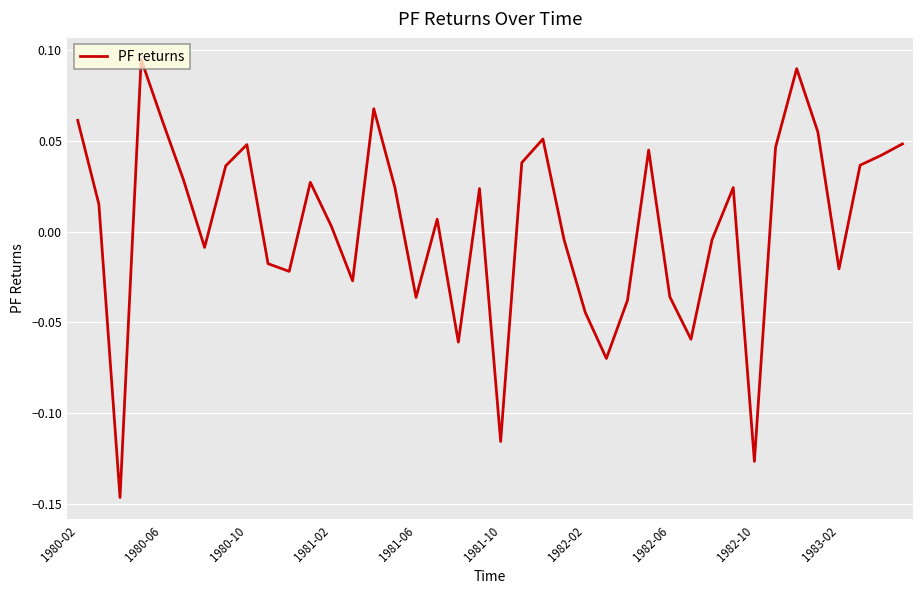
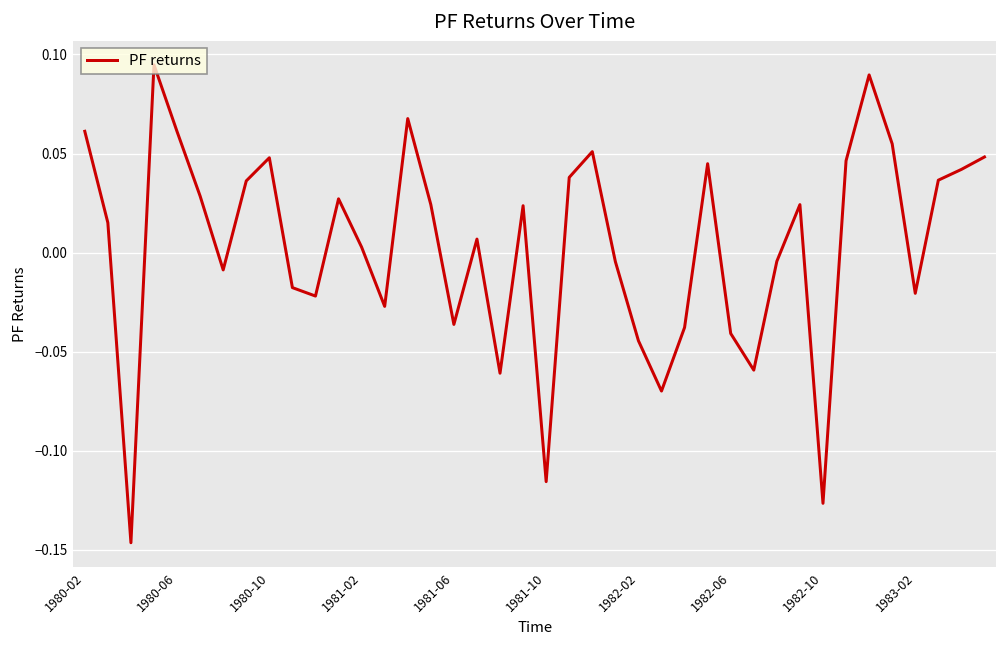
  {
    "1980-02": 0.061,
    "1980-06": 0.061,
    "1980-10": 0.048,
    "1981-02": 0.003,
    "1981-06": -0.036,
    "1981-10": -0.116,
    "1982-02": -0.044,
-   "1982-06": -0.036,
+   "1982-06": -0.041,
    "1982-10": -0.126,
    "1983-02": -0.021
  }
